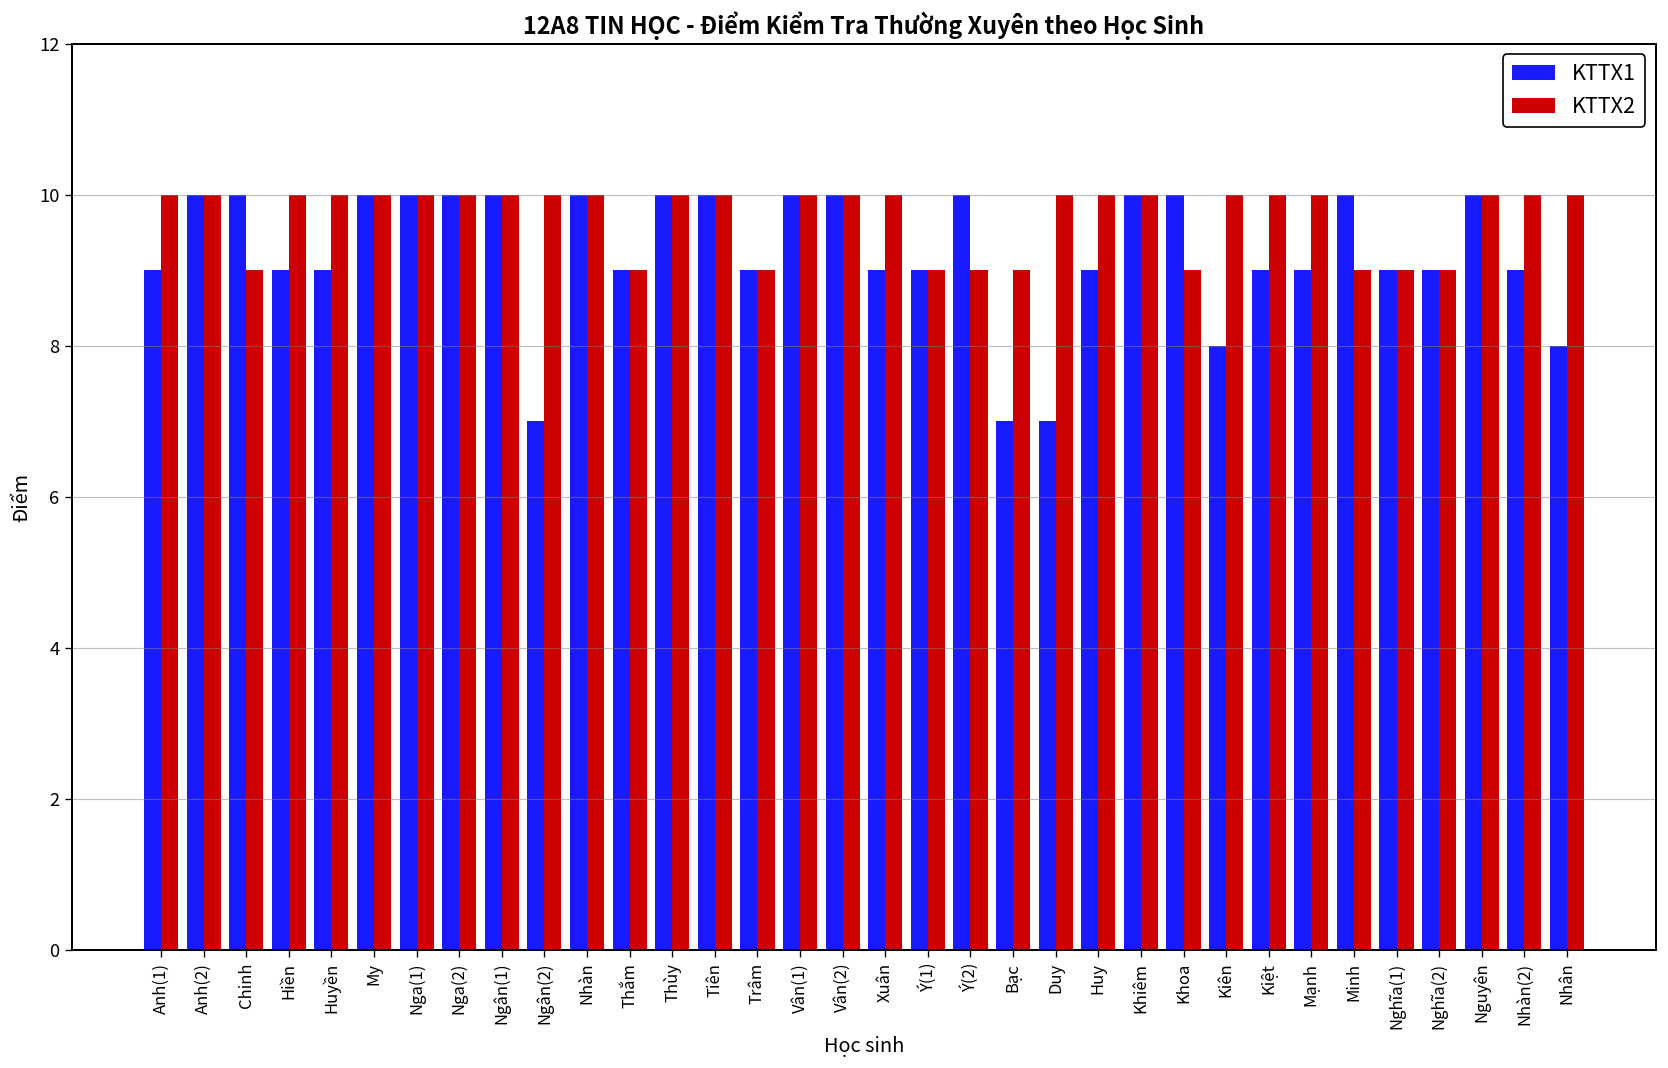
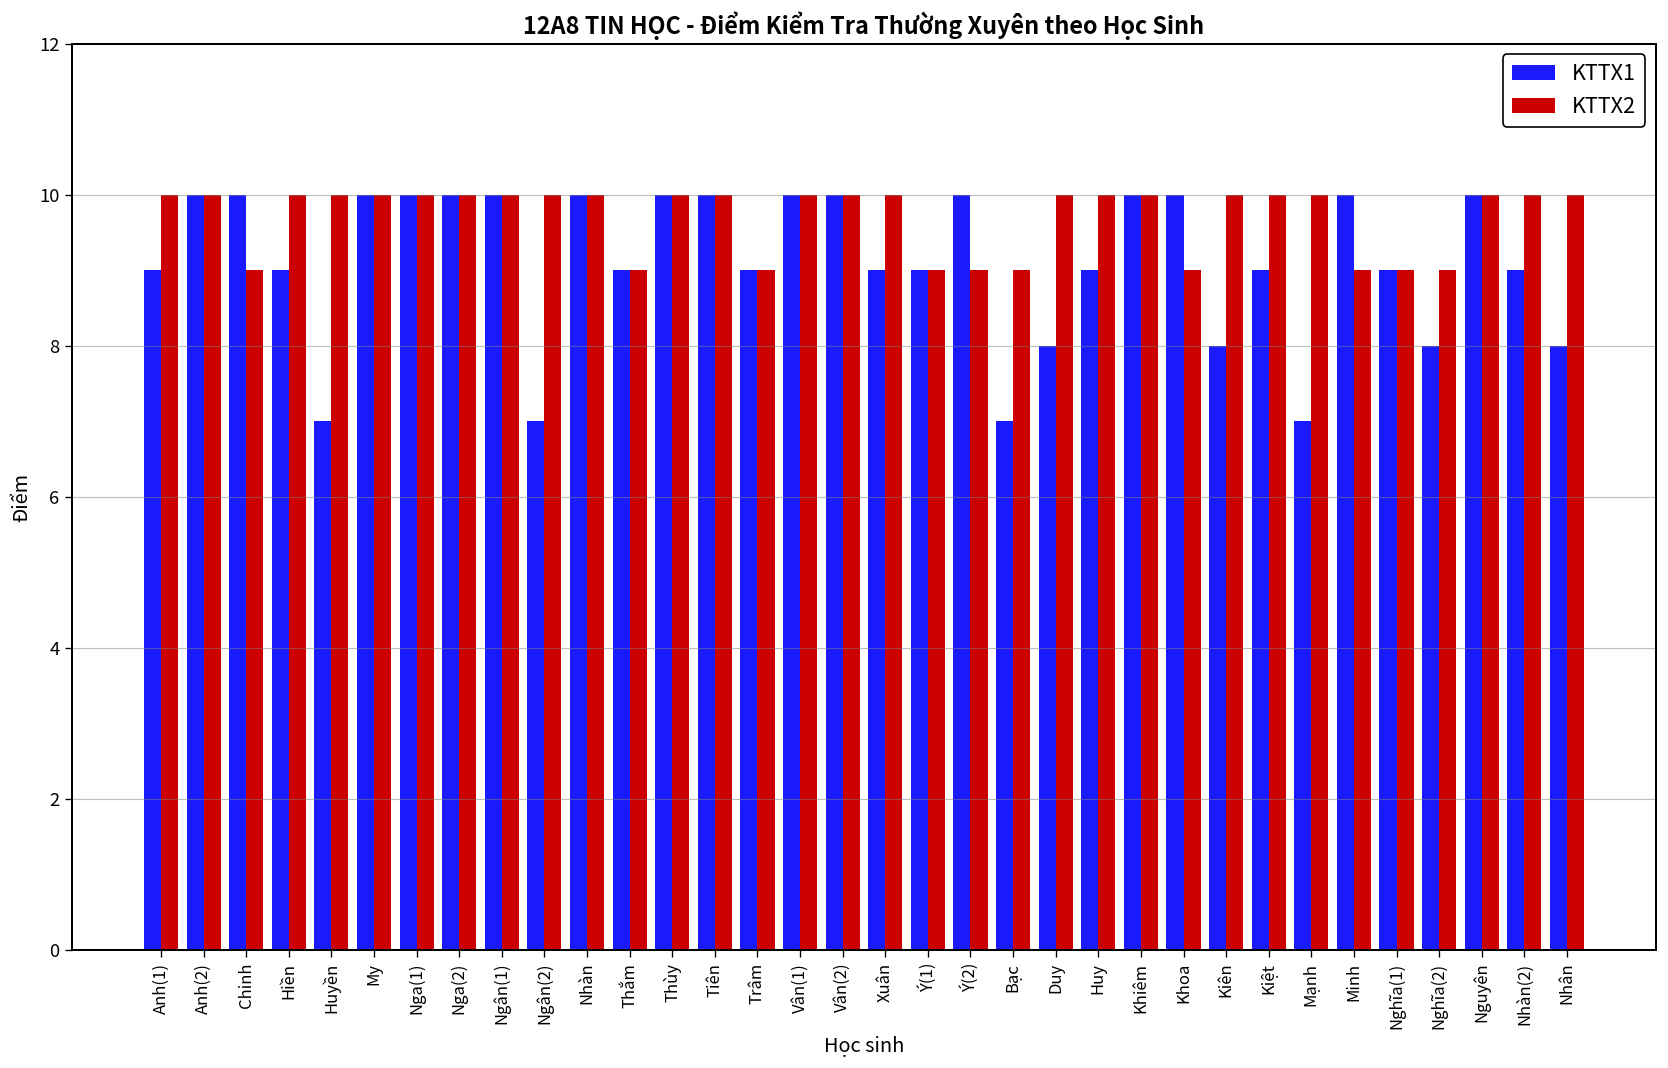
  {
    "KTTX1": {
      "Anh(1)": 9,
      "Anh(2)": 10,
      "Chinh": 10,
      "Hiền": 9,
-     "Huyền": 9,
+     "Huyền": 7,
      "My": 10,
      "Nga(1)": 10,
      "Nga(2)": 10,
      "Ngân(1)": 10,
      "Ngân(2)": 7,
      "Nhàn": 10,
      "Thắm": 9,
      "Thùy": 10,
      "Tiên": 10,
      "Trâm": 9,
      "Vân(1)": 10,
      "Vân(2)": 10,
      "Xuân": 9,
      "Ý(1)": 9,
      "Ý(2)": 10,
      "Bạc": 7,
-     "Duy": 7,
+     "Duy": 8,
      "Huy": 9,
      "Khiêm": 10,
      "Khoa": 10,
      "Kiên": 8,
      "Kiệt": 9,
-     "Mạnh": 9,
+     "Mạnh": 7,
      "Minh": 10,
      "Nghĩa(1)": 9,
-     "Nghĩa(2)": 9,
+     "Nghĩa(2)": 8,
      "Nguyên": 10,
      "Nhàn(2)": 9,
      "Nhân": 8
    },
    "KTTX2": {
      "Anh(1)": 10,
      "Anh(2)": 10,
      "Chinh": 9,
      "Hiền": 10,
      "Huyền": 10,
      "My": 10,
      "Nga(1)": 10,
      "Nga(2)": 10,
      "Ngân(1)": 10,
      "Ngân(2)": 10,
      "Nhàn": 10,
      "Thắm": 9,
      "Thùy": 10,
      "Tiên": 10,
      "Trâm": 9,
      "Vân(1)": 10,
      "Vân(2)": 10,
      "Xuân": 10,
      "Ý(1)": 9,
      "Ý(2)": 9,
      "Bạc": 9,
      "Duy": 10,
      "Huy": 10,
      "Khiêm": 10,
      "Khoa": 9,
      "Kiên": 10,
      "Kiệt": 10,
      "Mạnh": 10,
      "Minh": 9,
      "Nghĩa(1)": 9,
      "Nghĩa(2)": 9,
      "Nguyên": 10,
      "Nhàn(2)": 10,
      "Nhân": 10
    }
  }
